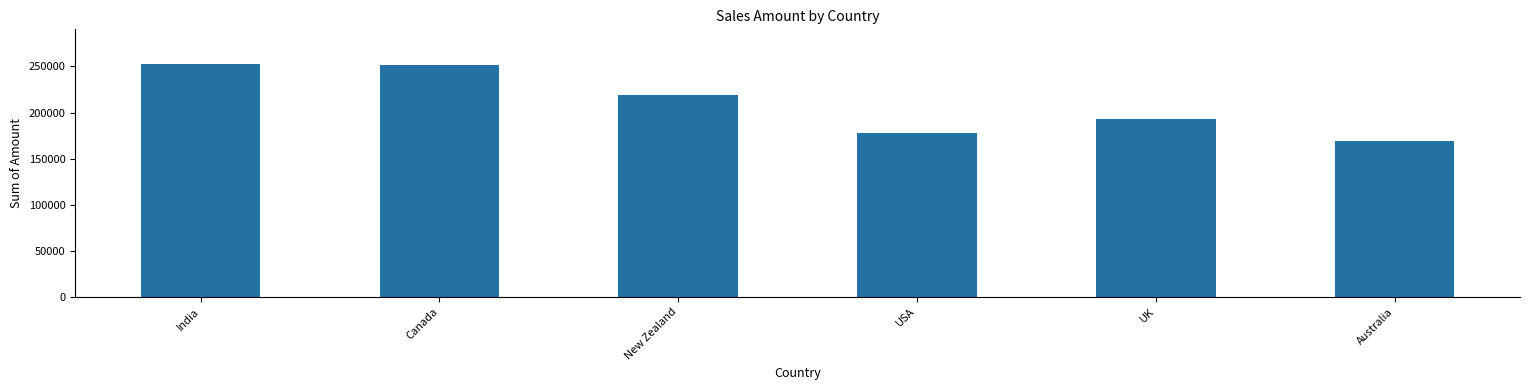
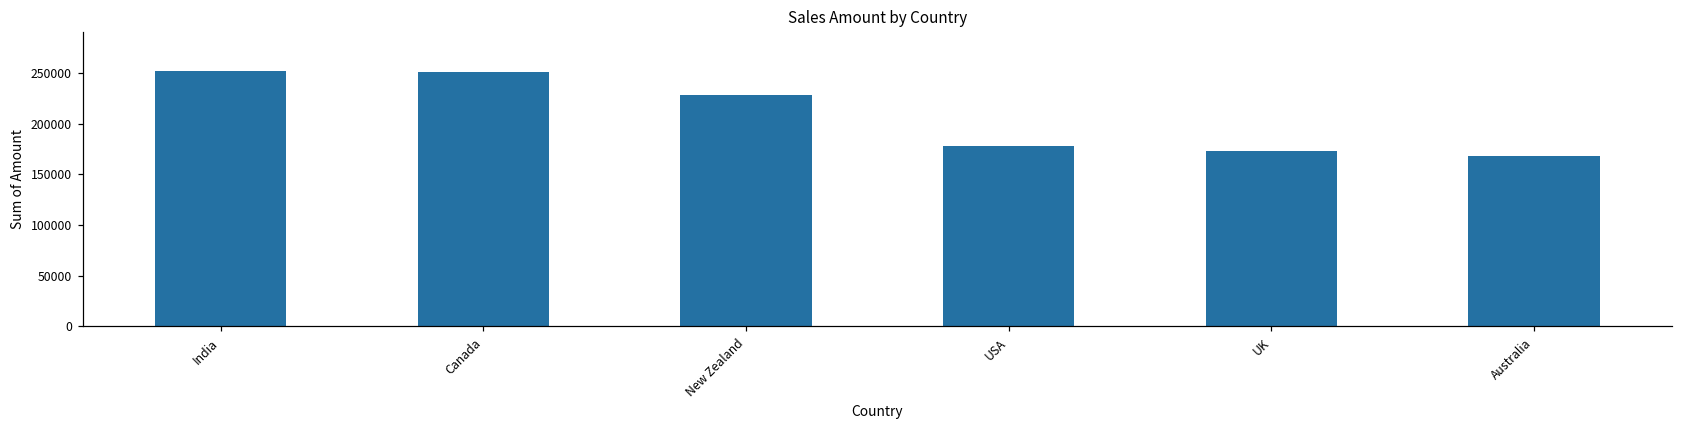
  {
    "India": 250000,
    "Canada": 250000,
-   "New Zealand": 220000,
+   "New Zealand": 230000,
    "USA": 180000,
-   "UK": 190000,
+   "UK": 170000,
    "Australia": 170000
  }
